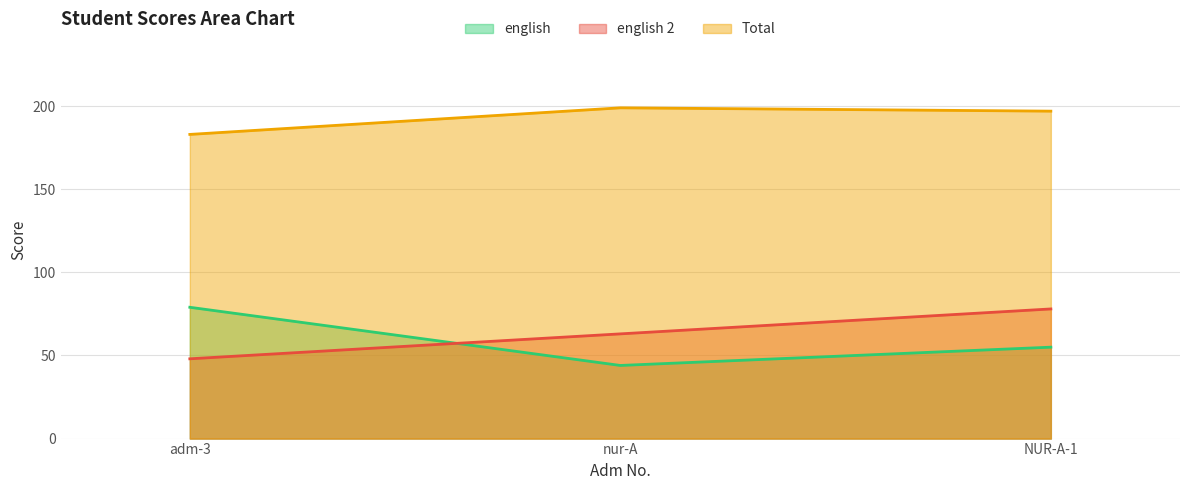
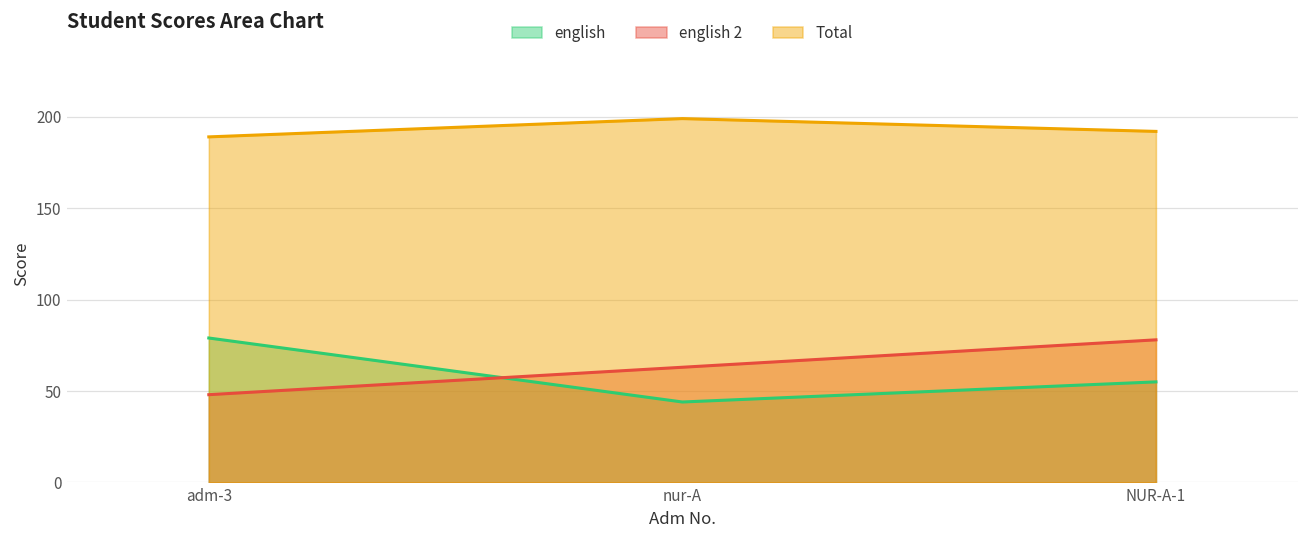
  {
    "english": {
      "adm-3": 79,
      "nur-A": 44,
      "NUR-A-1": 55
    },
    "english 2": {
      "adm-3": 48,
      "nur-A": 63,
      "NUR-A-1": 78
    },
    "Total": {
-     "adm-3": 183,
+     "adm-3": 189,
      "nur-A": 199,
-     "NUR-A-1": 197
+     "NUR-A-1": 192
    }
  }
